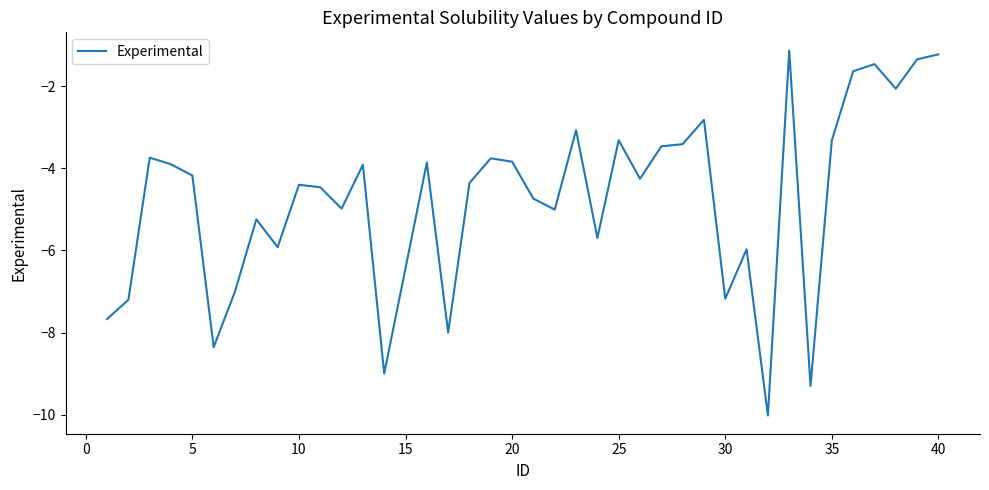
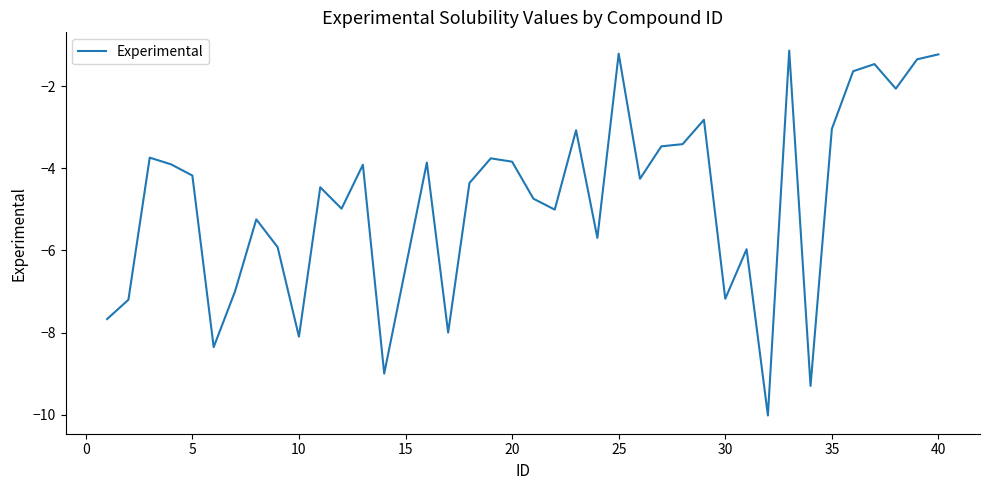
  {
    "5": -4.2,
-   "10": -4.4,
+   "10": -8.1,
    "15": -6.4,
    "20": -3.8,
-   "25": -3.3,
+   "25": -1.2,
    "30": -7.2,
-   "35": -3.3,
+   "35": -3.0,
    "40": -1.2
  }
